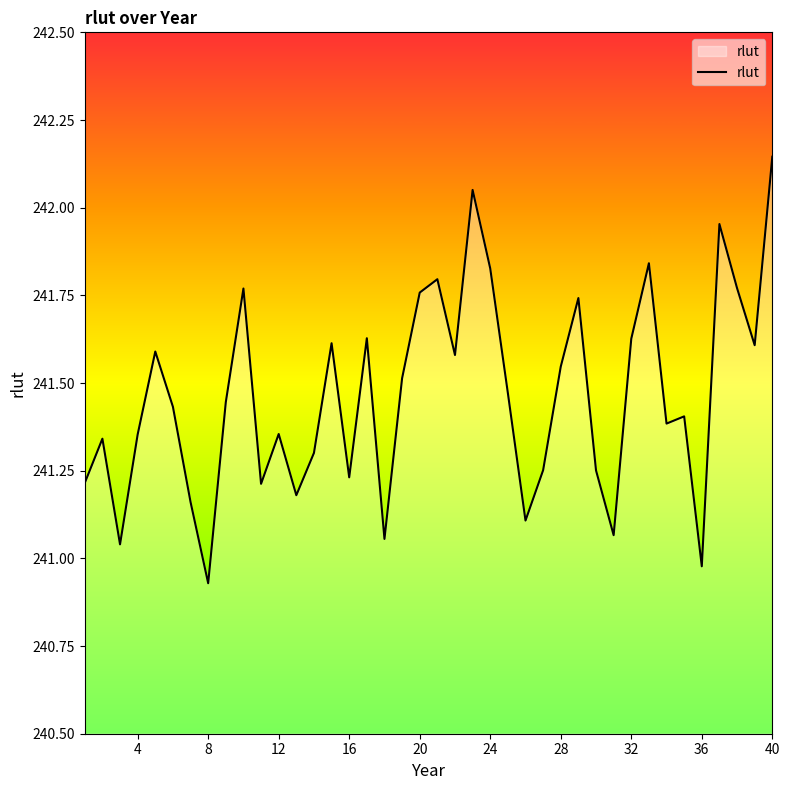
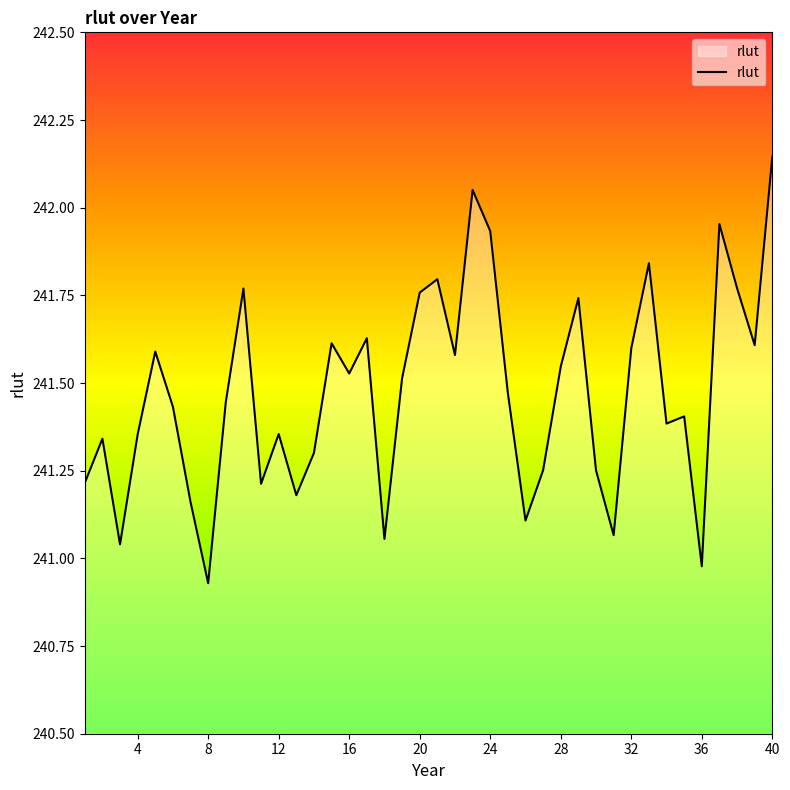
  {
    "4": 241.35,
    "8": 240.93,
    "12": 241.35,
-   "16": 241.23,
+   "16": 241.53,
    "20": 241.76,
-   "24": 241.83,
+   "24": 241.93,
    "28": 241.55,
-   "32": 241.63,
+   "32": 241.60,
    "36": 240.98,
    "40": 242.15
  }
